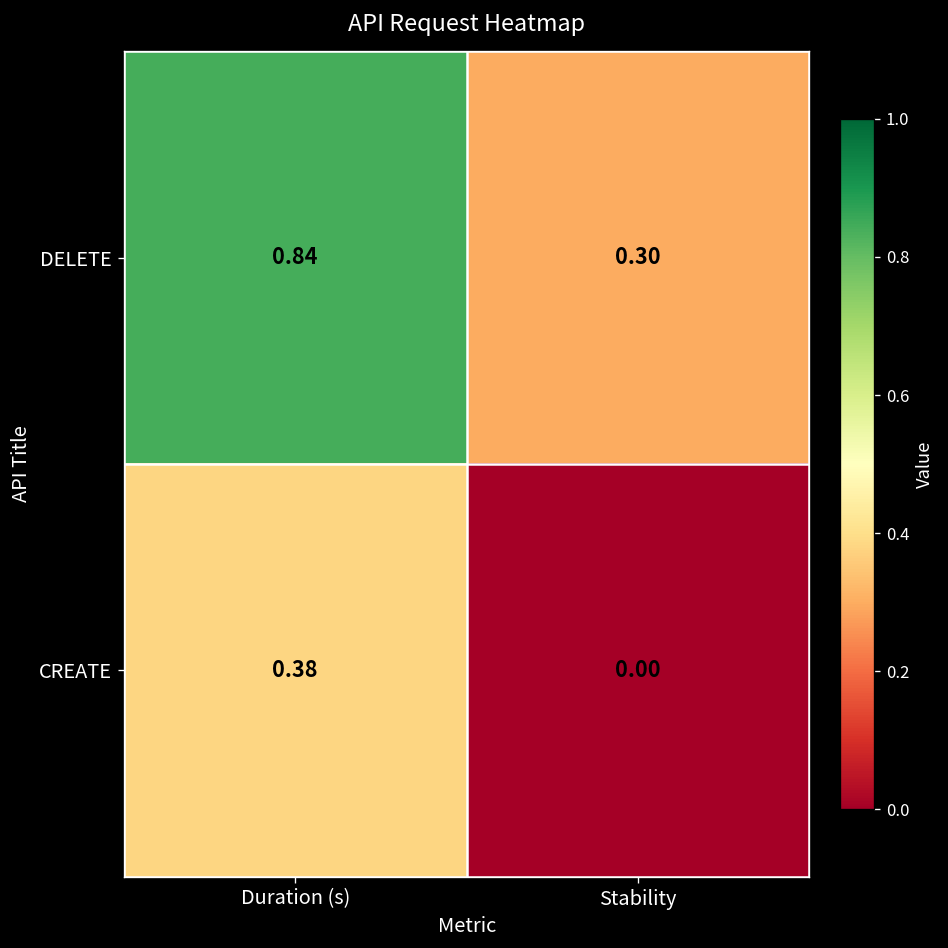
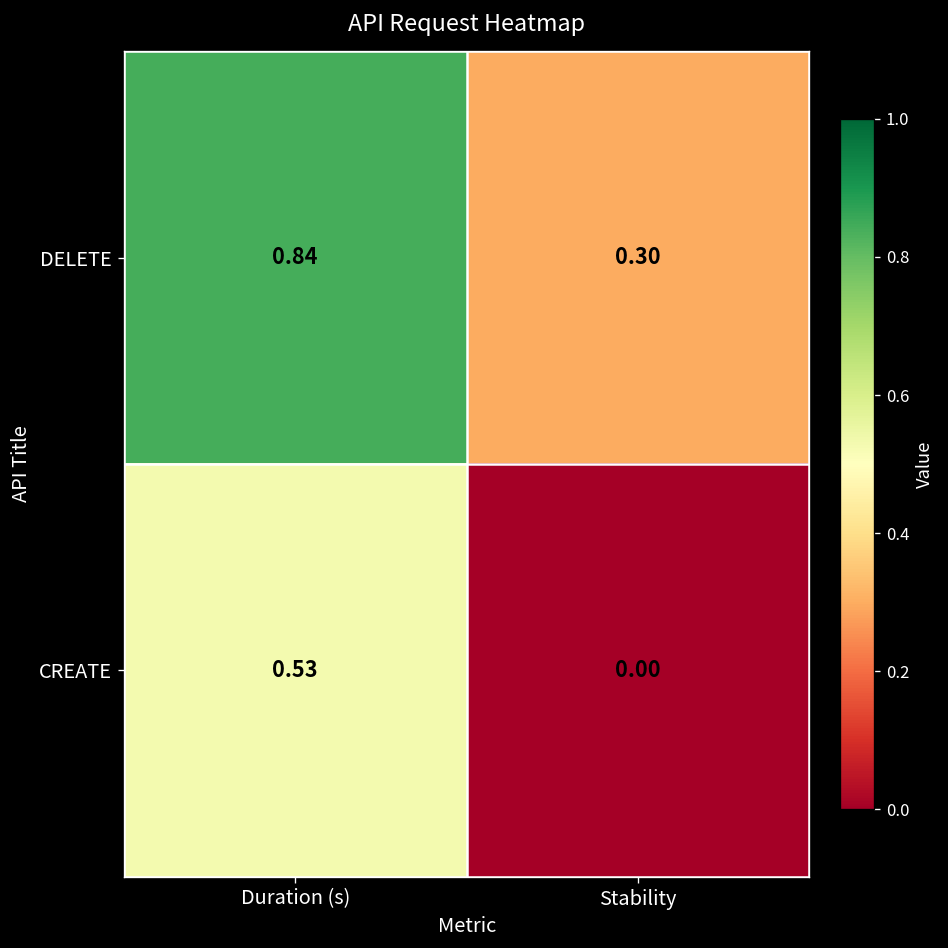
  {
    "DELETE": {
      "Duration (s)": 0.84,
      "Stability": 0.30
    },
    "CREATE": {
-     "Duration (s)": 0.38,
+     "Duration (s)": 0.53,
      "Stability": 0.00
    }
  }
